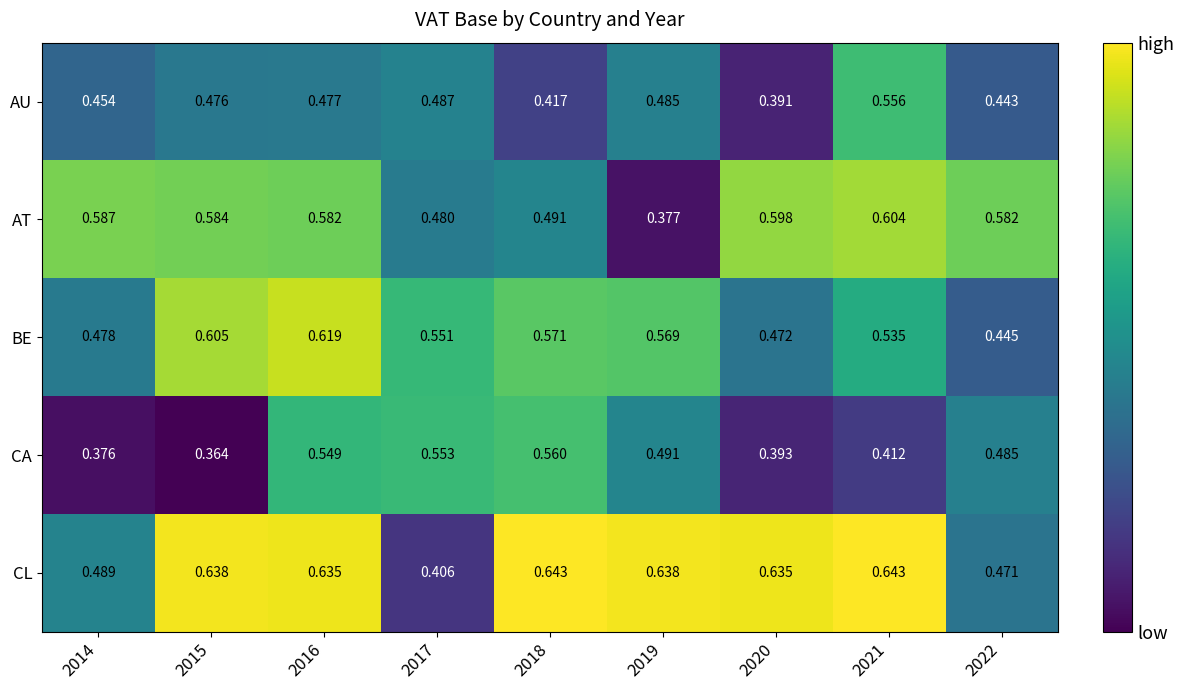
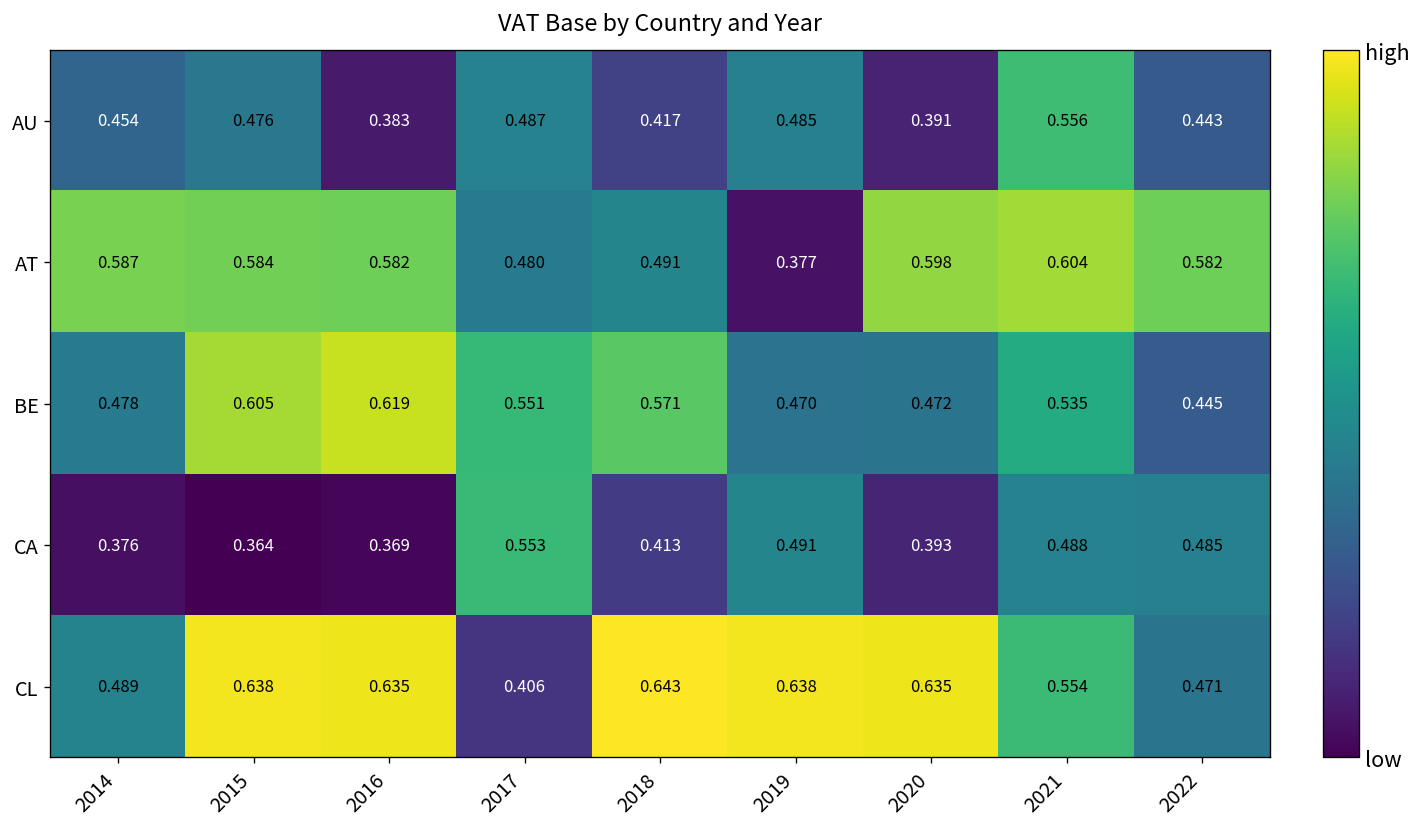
  {
    "AU": {
      "2014": 0.454,
      "2015": 0.476,
-     "2016": 0.477,
+     "2016": 0.383,
      "2017": 0.487,
      "2018": 0.417,
      "2019": 0.485,
      "2020": 0.391,
      "2021": 0.556,
      "2022": 0.443
    },
    "AT": {
      "2014": 0.587,
      "2015": 0.584,
      "2016": 0.582,
      "2017": 0.480,
      "2018": 0.491,
      "2019": 0.377,
      "2020": 0.598,
      "2021": 0.604,
      "2022": 0.582
    },
    "BE": {
      "2014": 0.478,
      "2015": 0.605,
      "2016": 0.619,
      "2017": 0.551,
      "2018": 0.571,
-     "2019": 0.569,
+     "2019": 0.470,
      "2020": 0.472,
      "2021": 0.535,
      "2022": 0.445
    },
    "CA": {
      "2014": 0.376,
      "2015": 0.364,
-     "2016": 0.549,
+     "2016": 0.369,
      "2017": 0.553,
-     "2018": 0.560,
+     "2018": 0.413,
      "2019": 0.491,
      "2020": 0.393,
-     "2021": 0.412,
+     "2021": 0.488,
      "2022": 0.485
    },
    "CL": {
      "2014": 0.489,
      "2015": 0.638,
      "2016": 0.635,
      "2017": 0.406,
      "2018": 0.643,
      "2019": 0.638,
      "2020": 0.635,
-     "2021": 0.643,
+     "2021": 0.554,
      "2022": 0.471
    }
  }
